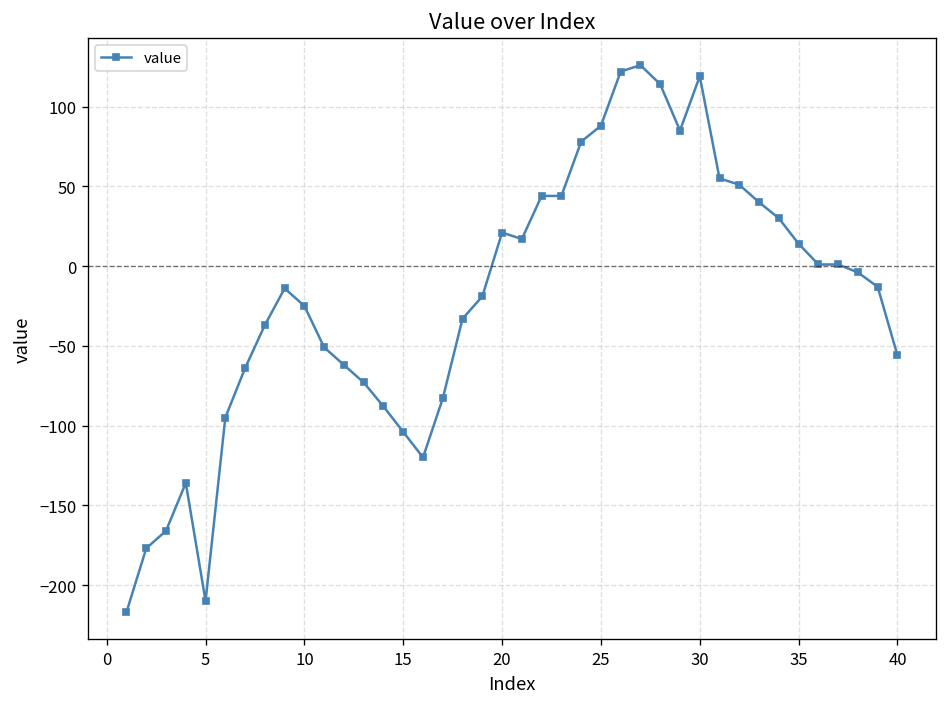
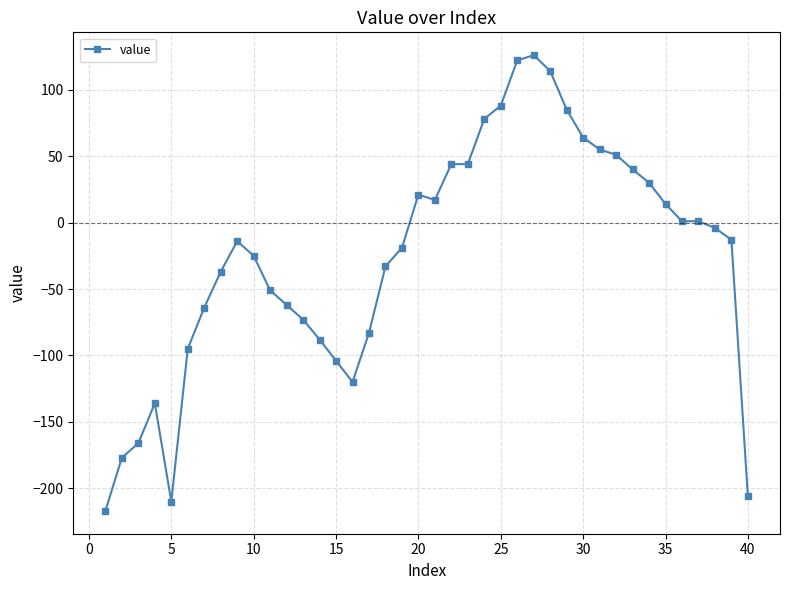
  {
    "5": -210,
    "10": -25,
    "15": -104,
    "20": 21,
    "25": 88,
-   "30": 119,
+   "30": 64,
    "35": 14,
-   "40": -56
+   "40": -206
  }
